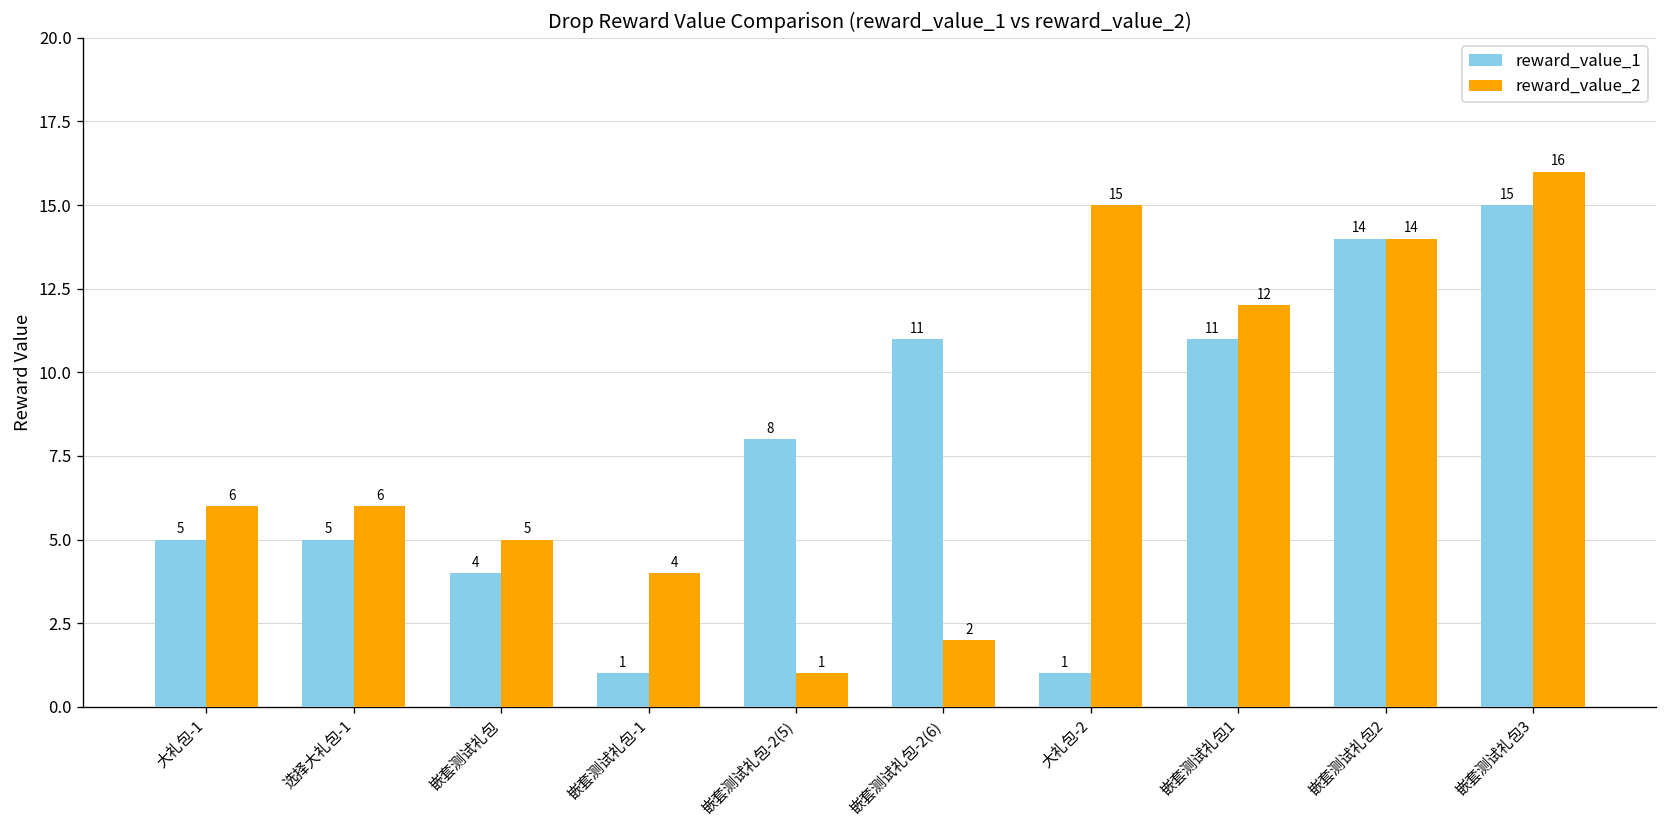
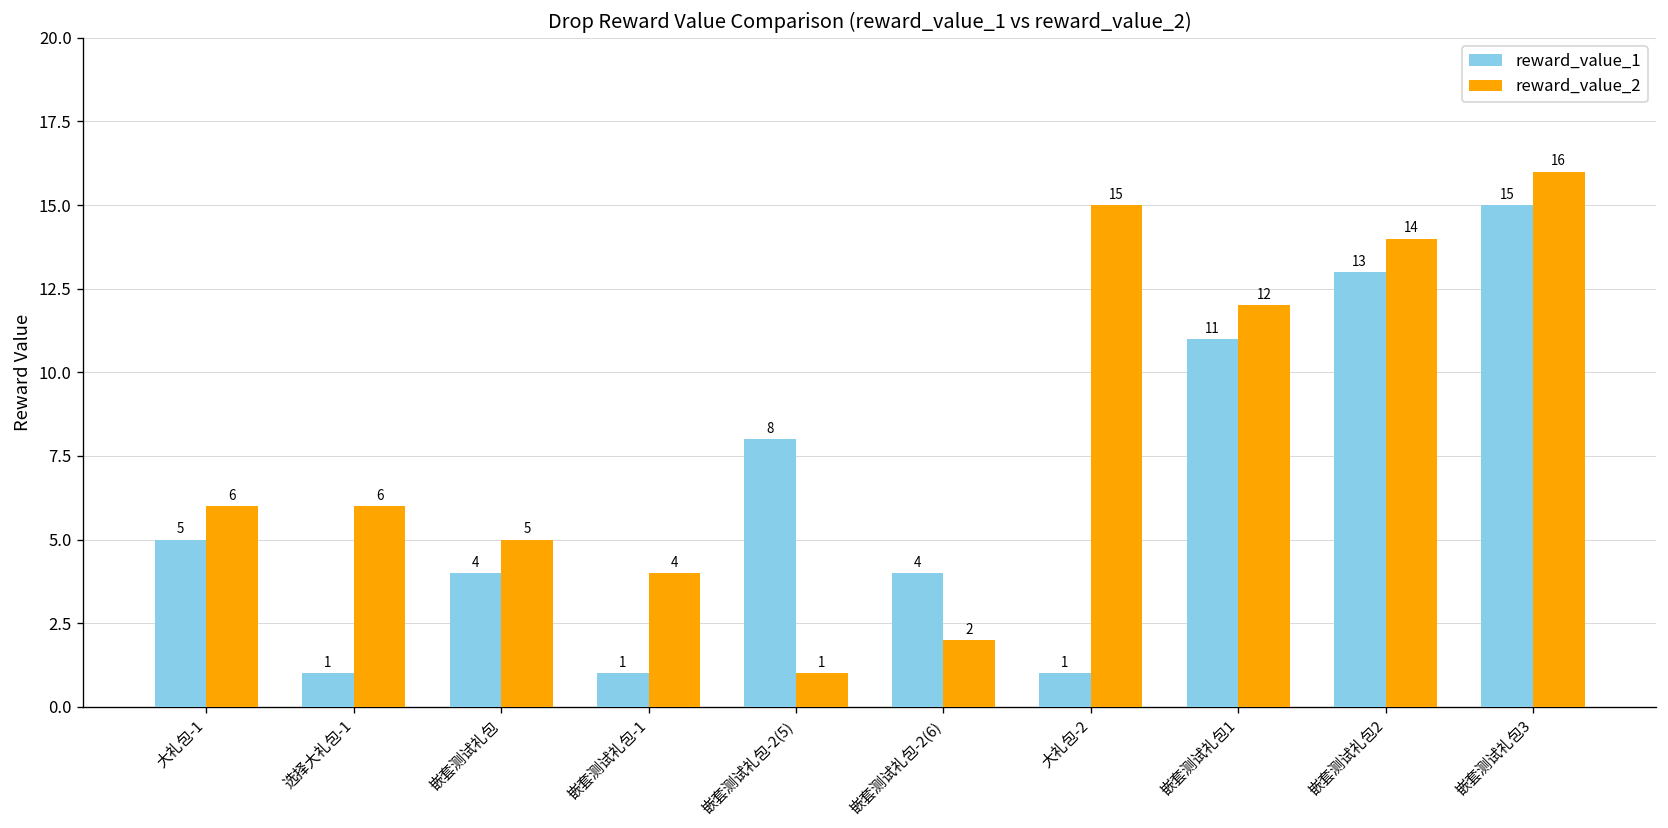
  {
    "reward_value_1": {
      "大礼包-1": 5,
-     "选择大礼包-1": 5,
+     "选择大礼包-1": 1,
      "嵌套测试礼包": 4,
      "嵌套测试礼包-1": 1,
      "嵌套测试礼包-2(5)": 8,
-     "嵌套测试礼包-2(6)": 11,
+     "嵌套测试礼包-2(6)": 4,
      "大礼包-2": 1,
      "嵌套测试礼包1": 11,
-     "嵌套测试礼包2": 14,
+     "嵌套测试礼包2": 13,
      "嵌套测试礼包3": 15
    },
    "reward_value_2": {
      "大礼包-1": 6,
      "选择大礼包-1": 6,
      "嵌套测试礼包": 5,
      "嵌套测试礼包-1": 4,
      "嵌套测试礼包-2(5)": 1,
      "嵌套测试礼包-2(6)": 2,
      "大礼包-2": 15,
      "嵌套测试礼包1": 12,
      "嵌套测试礼包2": 14,
      "嵌套测试礼包3": 16
    }
  }
